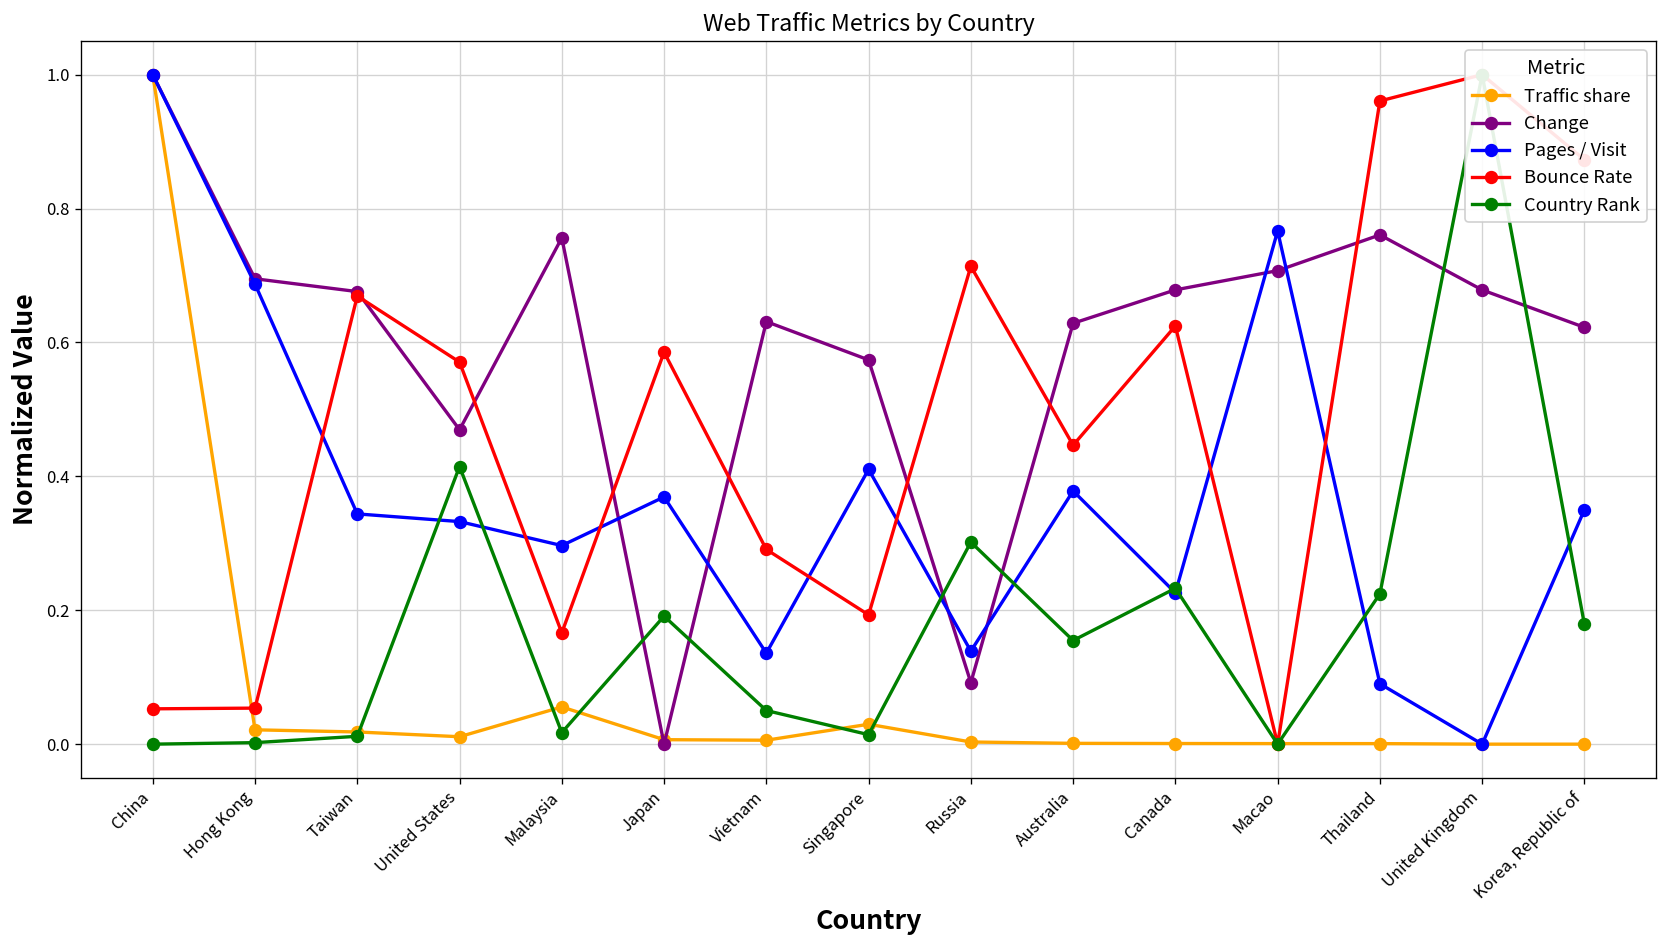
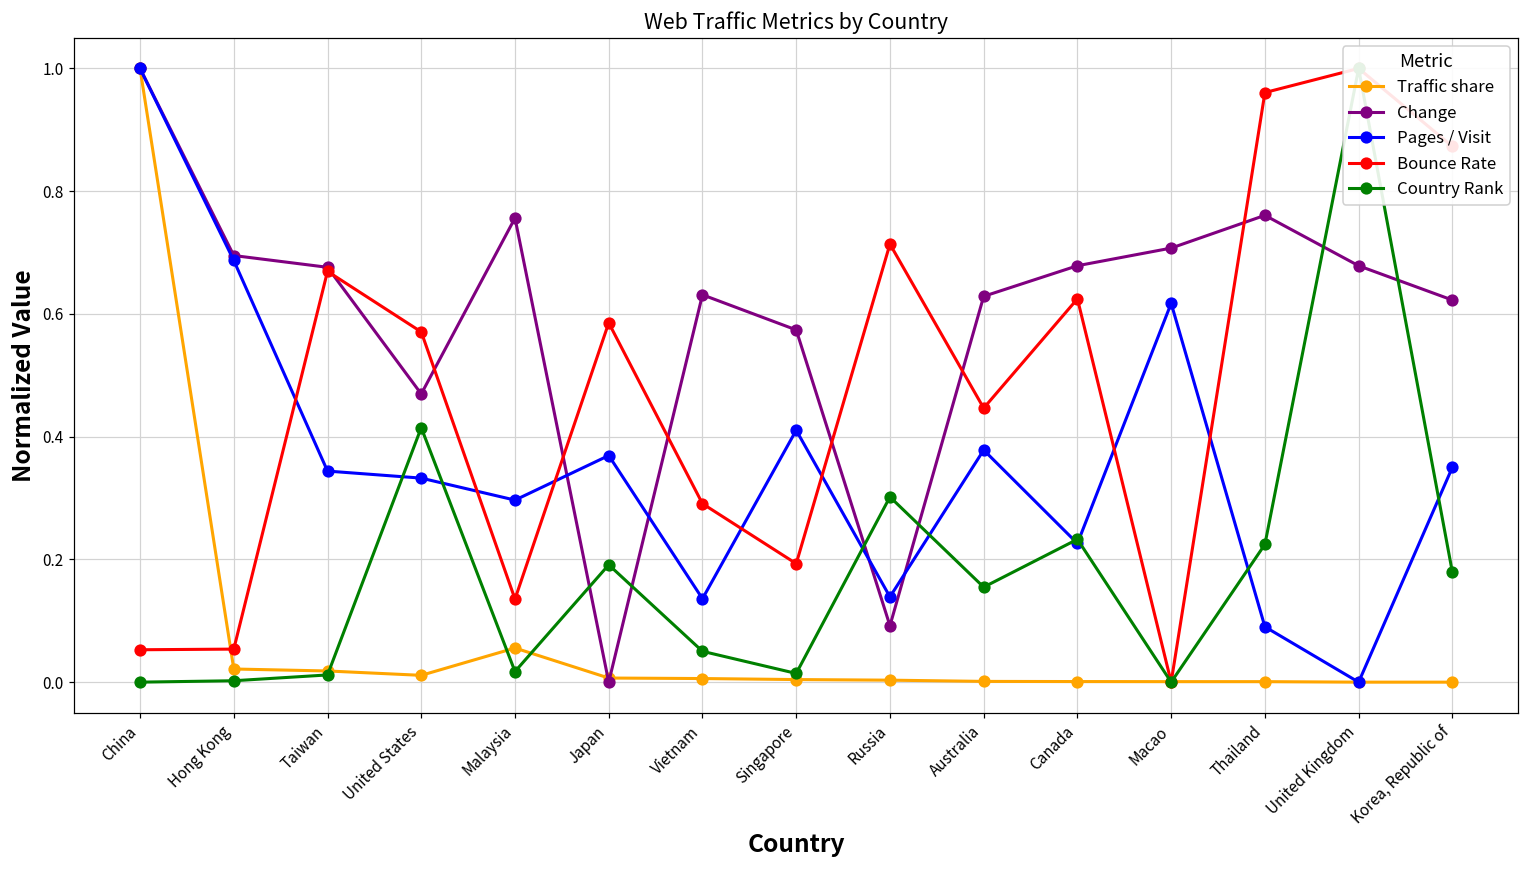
  {
    "Traffic share": {
      "Hong Kong": 0.02,
      "Taiwan": 0.02,
      "United States": 0.01,
      "Malaysia": 0.06,
      "Japan": 0.01,
      "Vietnam": 0.01,
-     "Singapore": 0.03,
+     "Singapore": 0.00,
      "Russia": 0.00,
      "Australia": 0.00,
      "Canada": 0.00,
      "Thailand": 0.00,
      "Korea, Republic of": 0.00
    },
    "Change": {
      "Hong Kong": 0.70,
      "Taiwan": 0.68,
      "United States": 0.47,
      "Malaysia": 0.76,
      "Japan": 0.00,
      "Vietnam": 0.63,
      "Singapore": 0.57,
      "Russia": 0.09,
      "Australia": 0.63,
      "Canada": 0.68,
      "Macao": 0.71,
      "Thailand": 0.76,
      "United Kingdom": 0.68,
      "Korea, Republic of": 0.62
    },
    "Pages / Visit": {
      "Hong Kong": 0.69,
      "Taiwan": 0.34,
      "United States": 0.33,
      "Malaysia": 0.30,
      "Japan": 0.37,
      "Vietnam": 0.14,
      "Singapore": 0.41,
      "Russia": 0.14,
      "Australia": 0.38,
      "Canada": 0.23,
-     "Macao": 0.77,
+     "Macao": 0.62,
      "Thailand": 0.09,
      "Korea, Republic of": 0.35
    },
    "Bounce Rate": {
      "China": 0.05,
      "Hong Kong": 0.05,
      "Taiwan": 0.67,
      "United States": 0.57,
-     "Malaysia": 0.17,
+     "Malaysia": 0.14,
      "Japan": 0.59,
      "Vietnam": 0.29,
      "Singapore": 0.19,
      "Russia": 0.71,
      "Australia": 0.45,
      "Canada": 0.62,
      "Thailand": 0.96
    },
    "Country Rank": {
      "China": 0.00,
      "Hong Kong": 0.00,
      "Taiwan": 0.01,
      "United States": 0.41,
      "Malaysia": 0.02,
      "Japan": 0.19,
      "Vietnam": 0.05,
      "Singapore": 0.01,
      "Russia": 0.30,
      "Australia": 0.15,
      "Canada": 0.23,
      "Thailand": 0.22,
      "Korea, Republic of": 0.18
    }
  }
